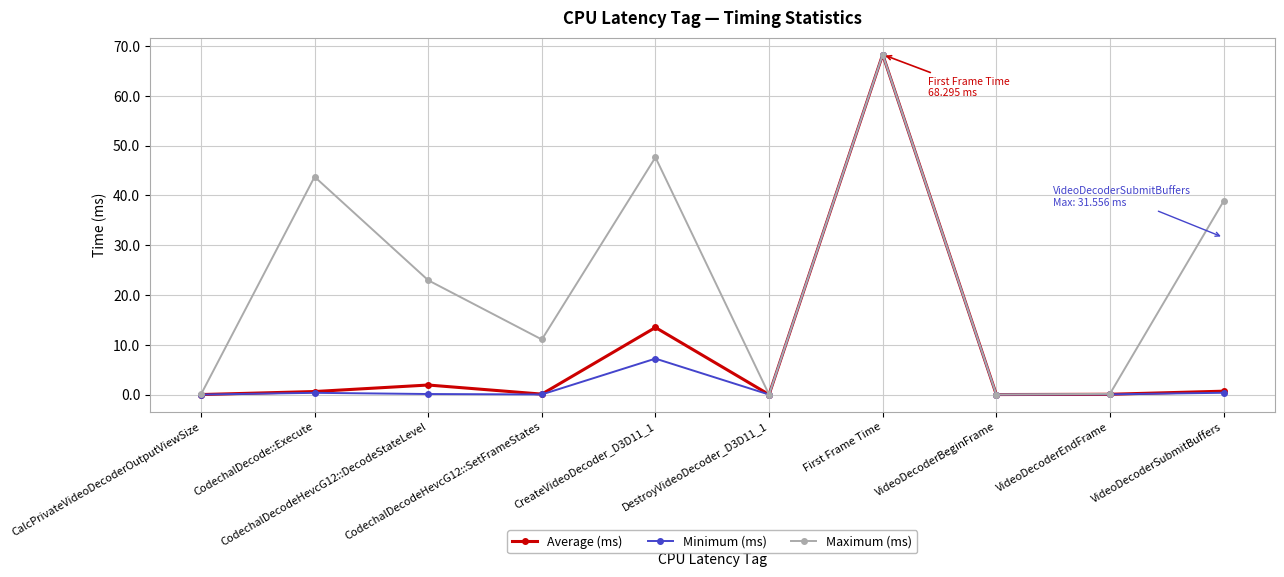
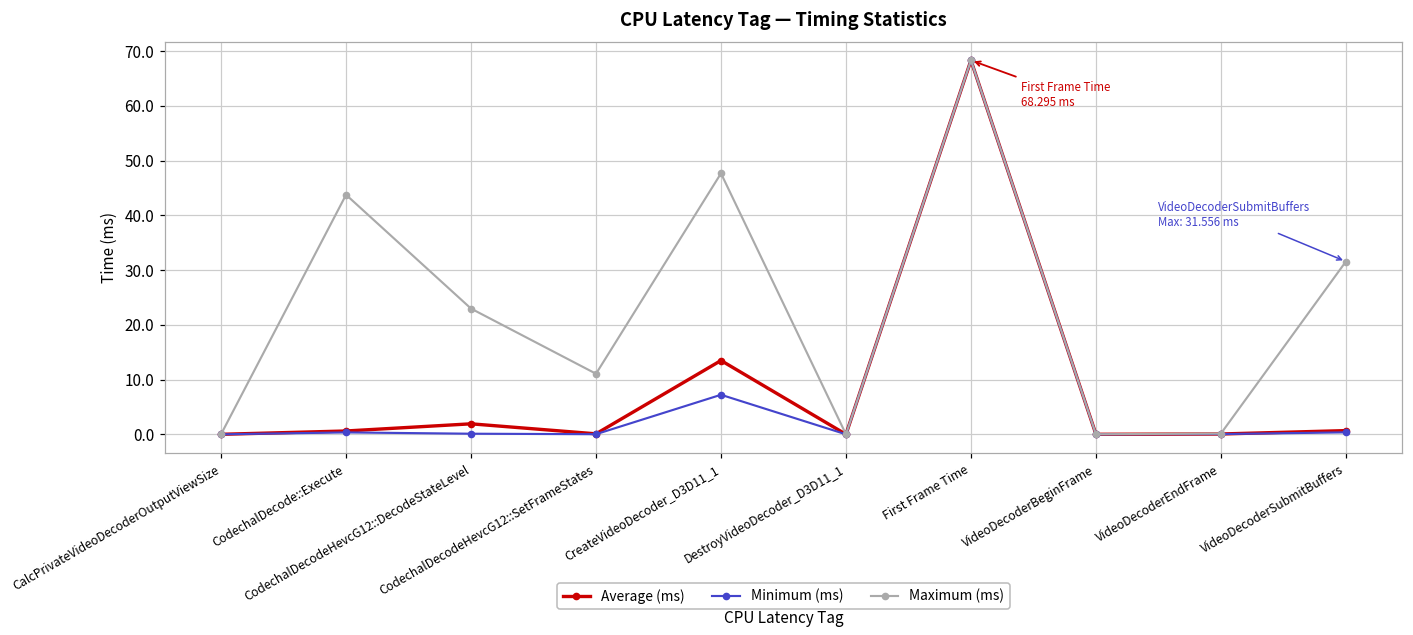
  {
    "Average (ms)": {
      "CodechalDecodeHevcG12::DecodeStateLevel": 2,
      "CreateVideoDecoder_D3D11_1": 13
    },
    "Minimum (ms)": {
      "CodechalDecodeHevcG12::DecodeStateLevel": 0,
      "CreateVideoDecoder_D3D11_1": 7
    },
    "Maximum (ms)": {
      "CodechalDecode::Execute": 44,
      "CodechalDecodeHevcG12::DecodeStateLevel": 23,
      "CodechalDecodeHevcG12::SetFrameStates": 11,
      "CreateVideoDecoder_D3D11_1": 48,
-     "VideoDecoderSubmitBuffers": 39
+     "VideoDecoderSubmitBuffers": 32
    }
  }
